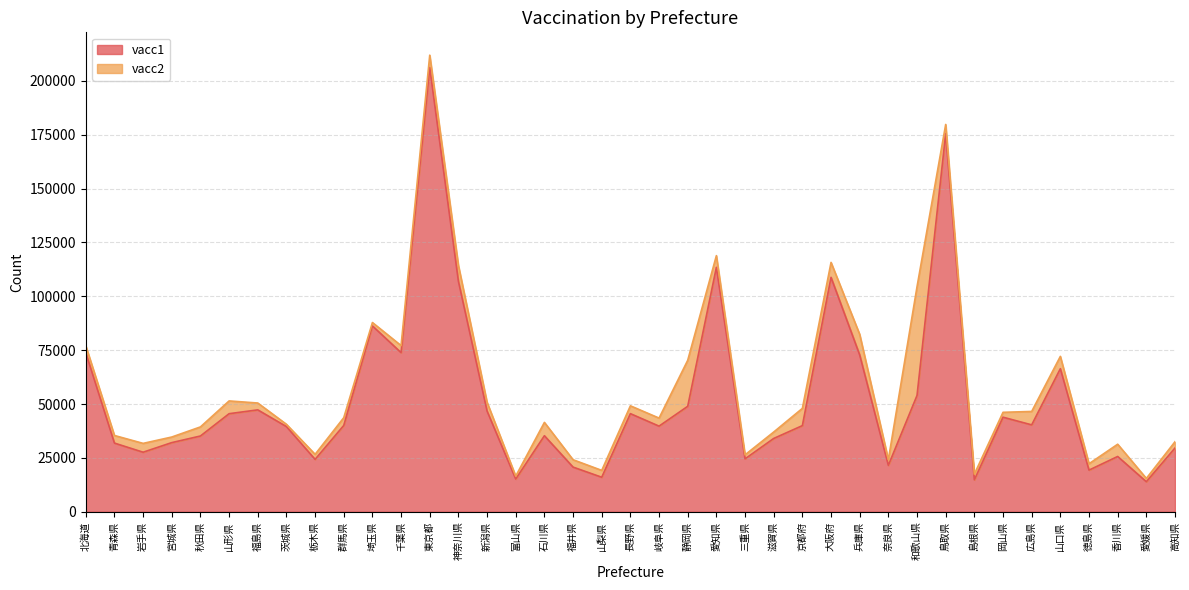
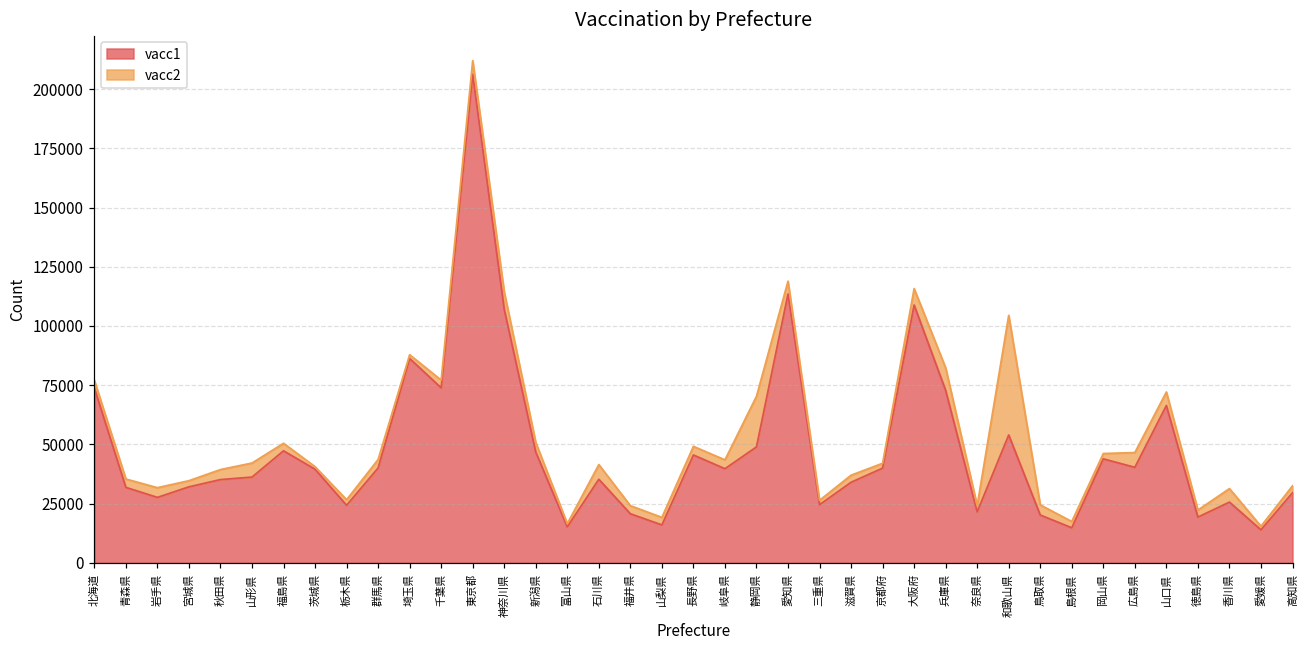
  {
    "vacc1": {
      "北海道": 74000,
      "青森県": 32000,
      "岩手県": 28000,
      "宮城県": 32000,
      "秋田県": 35000,
-     "山形県": 46000,
+     "山形県": 36000,
      "福島県": 47000,
      "栃木県": 24000,
      "群馬県": 40000,
      "埼玉県": 86000,
      "千葉県": 74000,
      "東京都": 206000,
      "神奈川県": 107000,
      "新潟県": 47000,
      "富山県": 15000,
      "石川県": 35000,
      "福井県": 21000,
      "山梨県": 16000,
      "長野県": 46000,
      "岐阜県": 40000,
      "静岡県": 49000,
      "愛知県": 113000,
      "三重県": 25000,
      "滋賀県": 34000,
      "京都府": 40000,
      "大阪府": 109000,
      "兵庫県": 73000,
      "奈良県": 22000,
      "和歌山県": 54000,
-     "鳥取県": 176000,
+     "鳥取県": 20000,
      "島根県": 15000,
      "岡山県": 44000,
      "広島県": 40000,
      "山口県": 66000,
      "徳島県": 19000,
      "香川県": 26000,
      "愛媛県": 14000,
      "高知県": 30000
    },
    "vacc2": {
      "北海道": 3000,
      "青森県": 4000,
      "岩手県": 4000,
      "宮城県": 3000,
      "秋田県": 4000,
      "山形県": 6000,
      "福島県": 3000,
      "栃木県": 2000,
      "群馬県": 4000,
      "埼玉県": 2000,
      "千葉県": 3000,
      "東京都": 6000,
      "神奈川県": 7000,
      "新潟県": 4000,
      "富山県": 1000,
      "石川県": 6000,
      "福井県": 3000,
      "山梨県": 3000,
      "長野県": 4000,
      "岐阜県": 4000,
      "静岡県": 21000,
      "愛知県": 5000,
      "三重県": 2000,
      "滋賀県": 3000,
-     "京都府": 8000,
+     "京都府": 2000,
      "大阪府": 7000,
      "兵庫県": 10000,
      "奈良県": 3000,
      "和歌山県": 50000,
      "鳥取県": 4000,
      "島根県": 3000,
      "岡山県": 2000,
      "広島県": 6000,
      "山口県": 6000,
      "徳島県": 3000,
      "香川県": 6000,
      "愛媛県": 2000,
      "高知県": 3000
    }
  }
